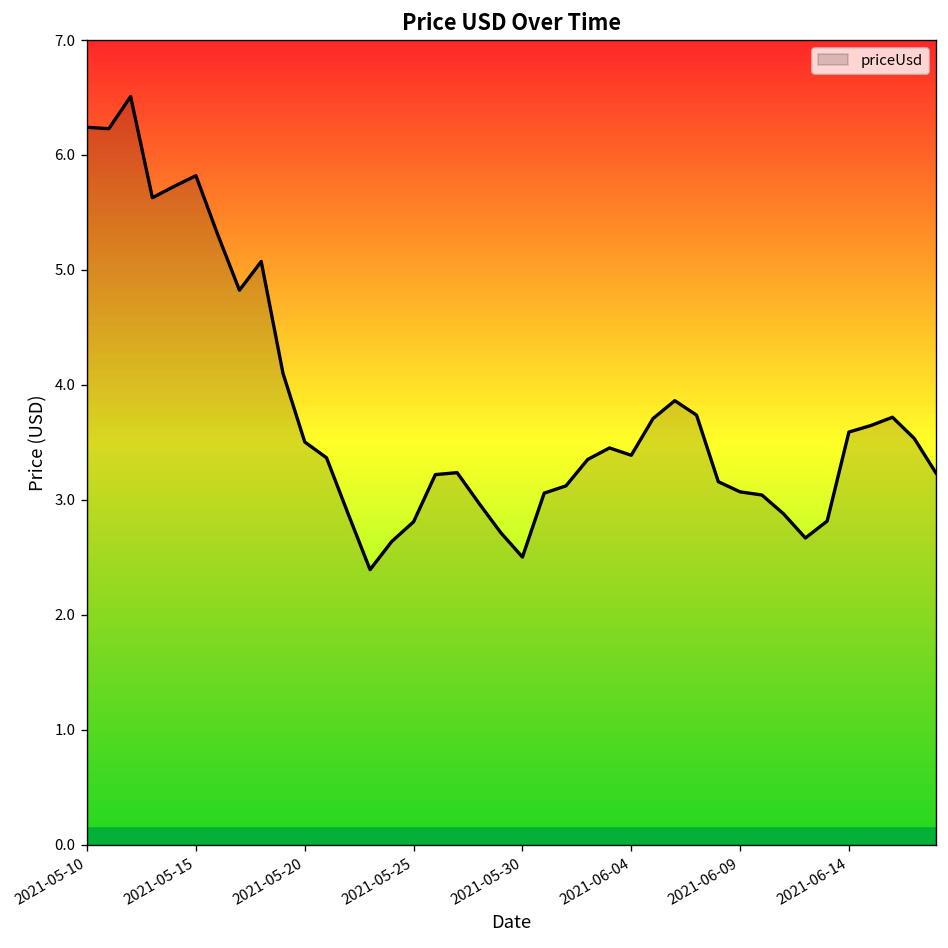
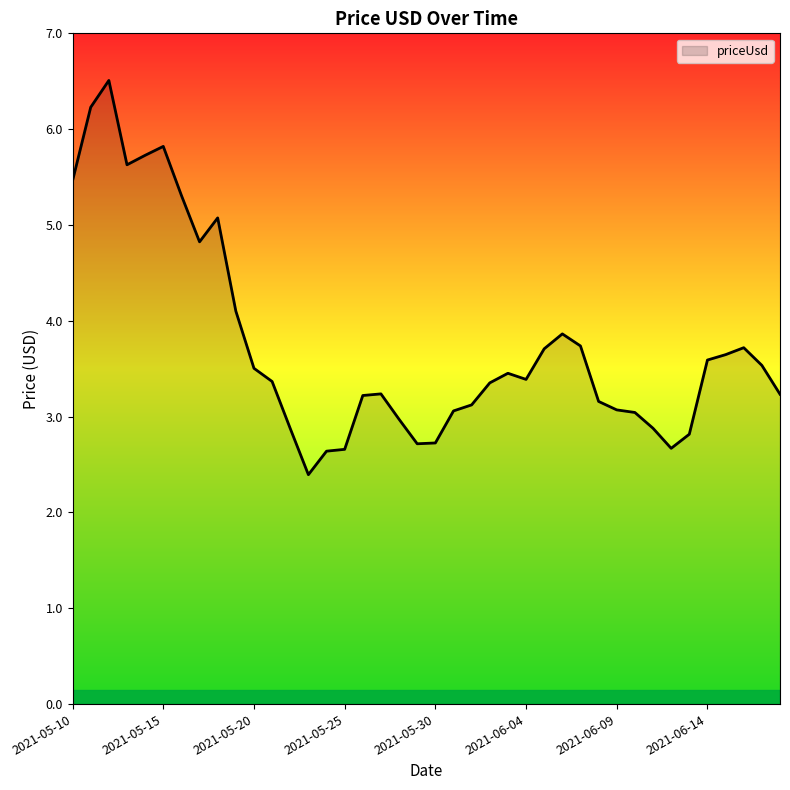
  {
-   "2021-05-10": 6.2,
+   "2021-05-10": 5.5,
    "2021-05-15": 5.8,
    "2021-05-20": 3.5,
-   "2021-05-25": 2.8,
-   "2021-05-30": 2.5,
+   "2021-05-25": 2.7,
+   "2021-05-30": 2.7,
    "2021-06-04": 3.4,
    "2021-06-09": 3.1,
    "2021-06-14": 3.6
  }
